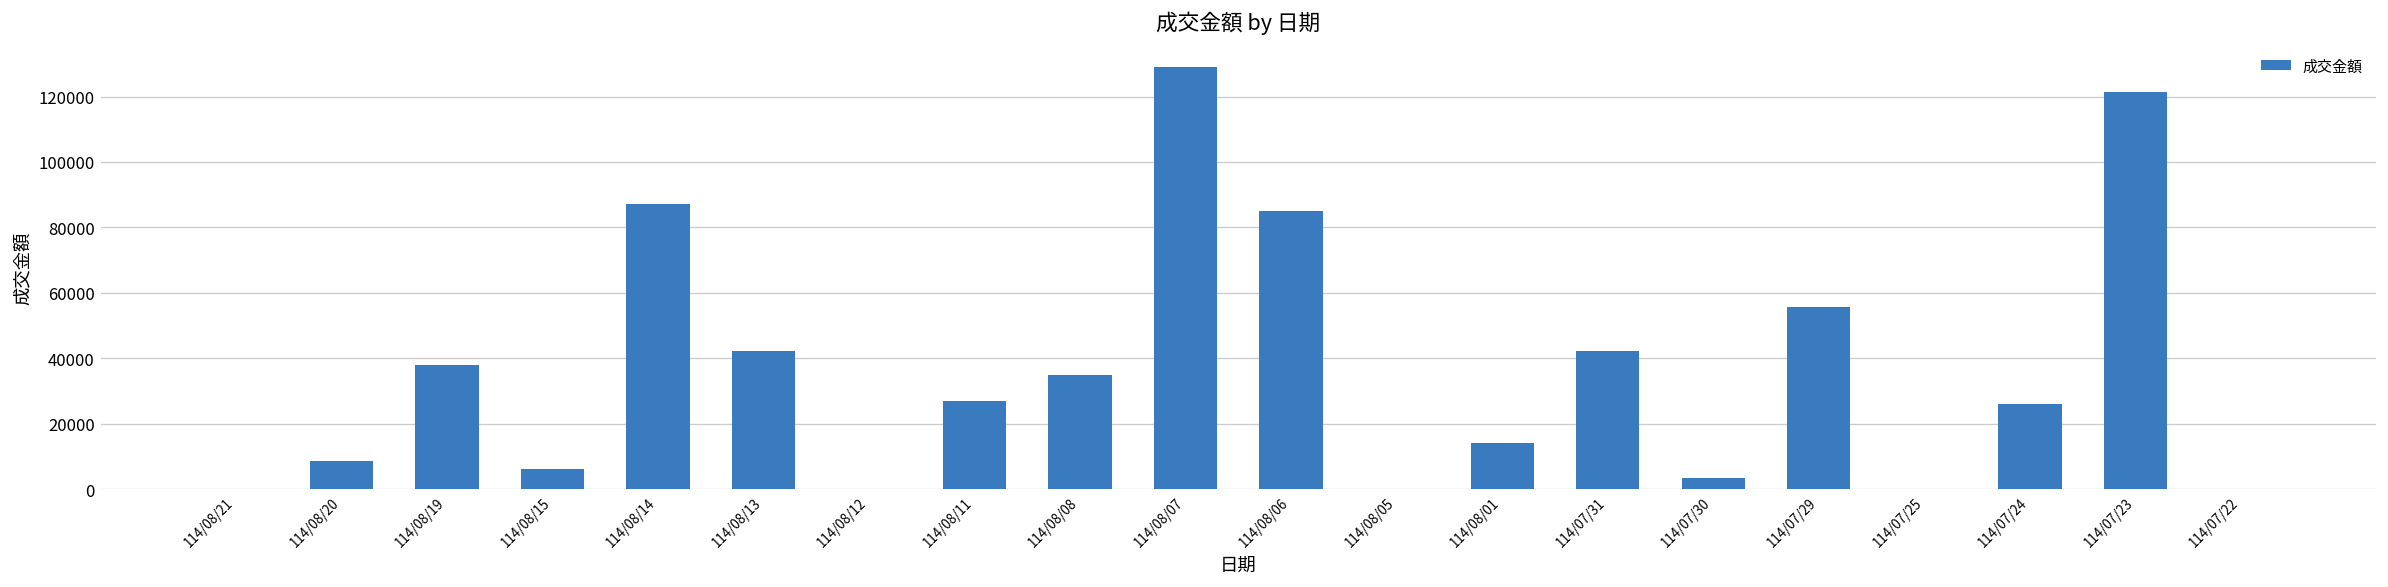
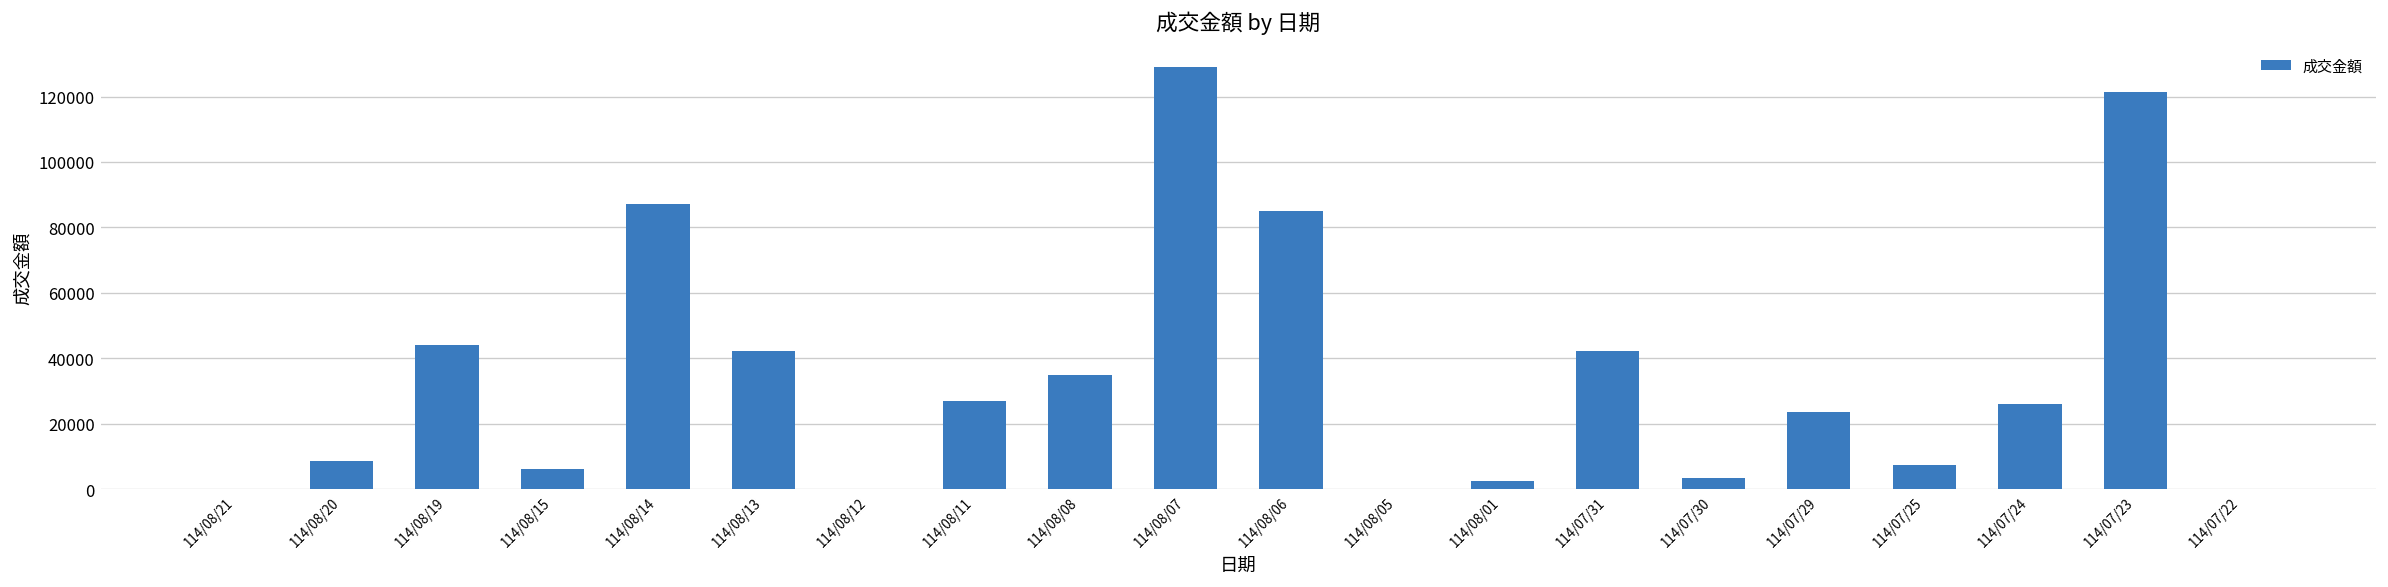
  {
    "114/08/20": 9000,
-   "114/08/19": 38000,
+   "114/08/19": 44000,
    "114/08/15": 6000,
    "114/08/14": 87000,
    "114/08/13": 42000,
    "114/08/11": 27000,
    "114/08/08": 35000,
    "114/08/07": 129000,
    "114/08/06": 85000,
-   "114/08/01": 14000,
+   "114/08/01": 3000,
    "114/07/31": 42000,
    "114/07/30": 3000,
-   "114/07/29": 56000,
-   "114/07/25": 0,
+   "114/07/29": 24000,
+   "114/07/25": 7000,
    "114/07/24": 26000,
    "114/07/23": 121000
  }
